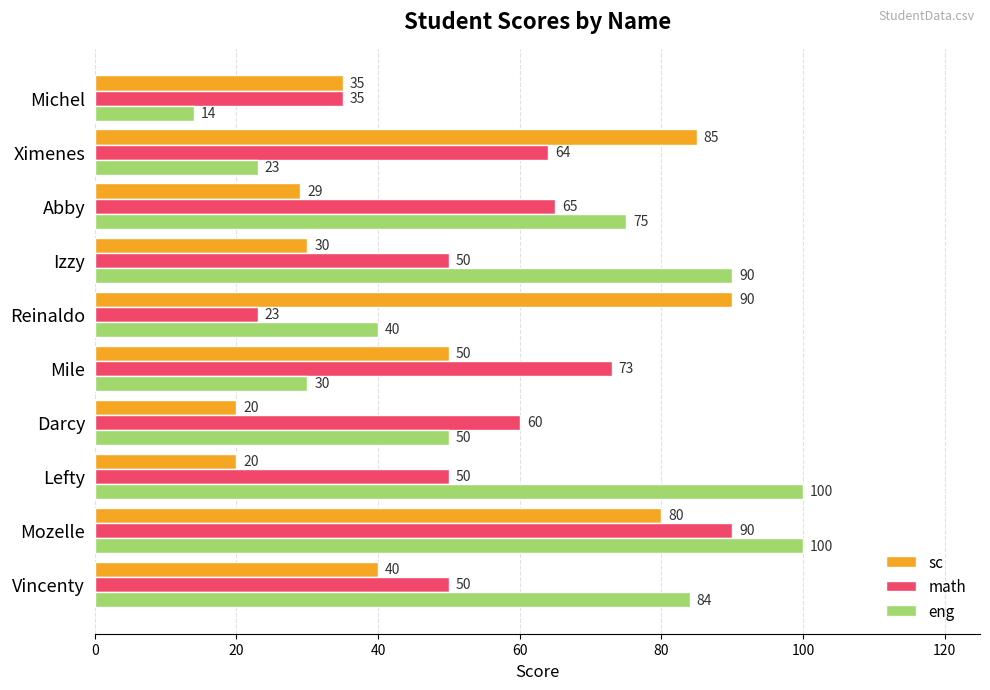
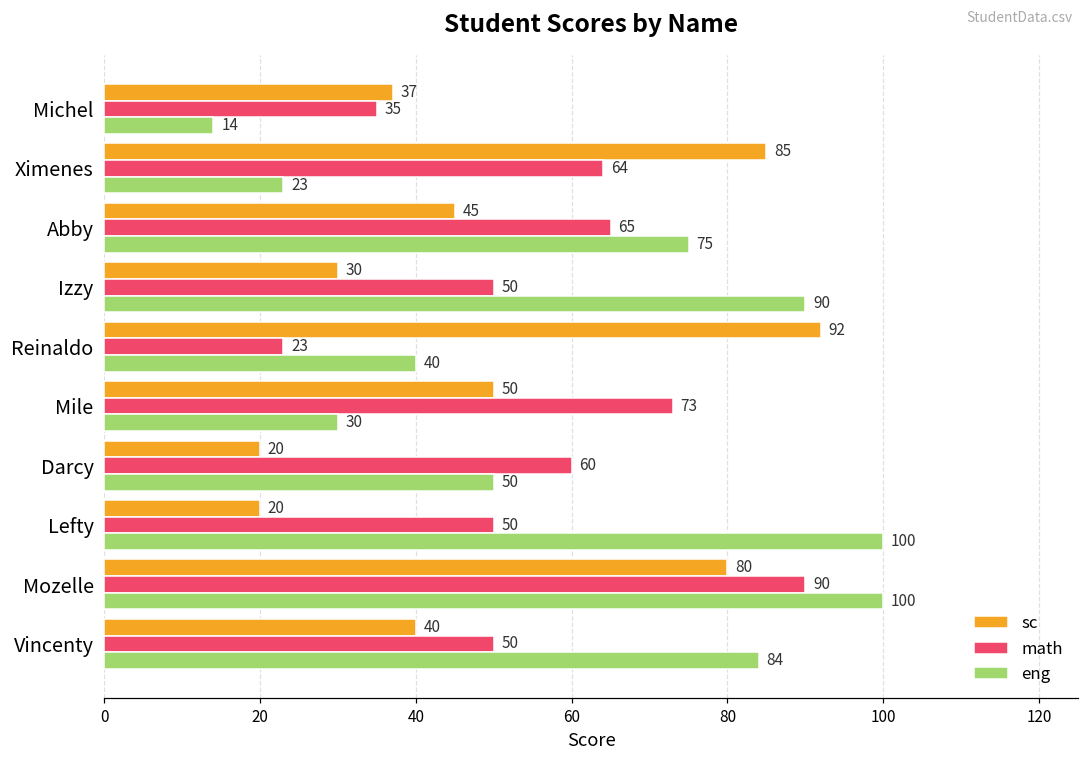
  {
    "sc": {
-     "Michel": 35,
+     "Michel": 37,
      "Ximenes": 85,
-     "Abby": 29,
+     "Abby": 45,
      "Izzy": 30,
-     "Reinaldo": 90,
+     "Reinaldo": 92,
      "Mile": 50,
      "Darcy": 20,
      "Lefty": 20,
      "Mozelle": 80,
      "Vincenty": 40
    },
    "math": {
      "Michel": 35,
      "Ximenes": 64,
      "Abby": 65,
      "Izzy": 50,
      "Reinaldo": 23,
      "Mile": 73,
      "Darcy": 60,
      "Lefty": 50,
      "Mozelle": 90,
      "Vincenty": 50
    },
    "eng": {
      "Michel": 14,
      "Ximenes": 23,
      "Abby": 75,
      "Izzy": 90,
      "Reinaldo": 40,
      "Mile": 30,
      "Darcy": 50,
      "Lefty": 100,
      "Mozelle": 100,
      "Vincenty": 84
    }
  }
